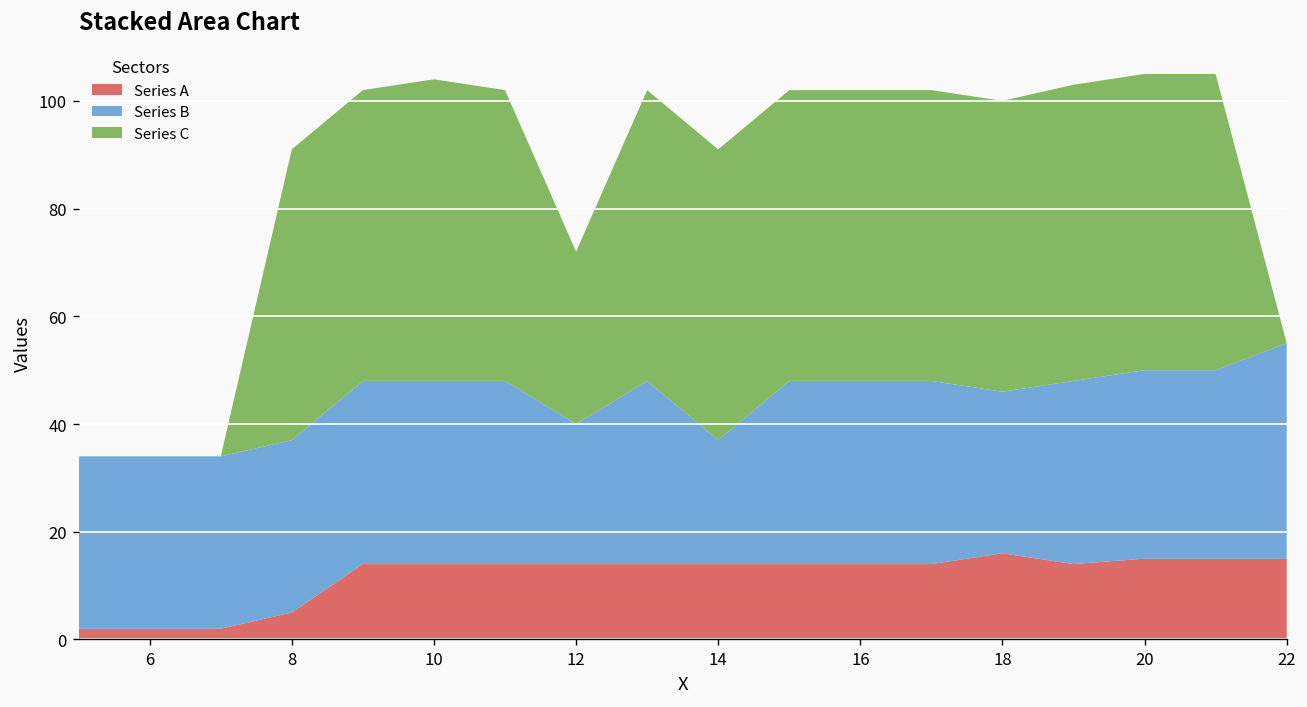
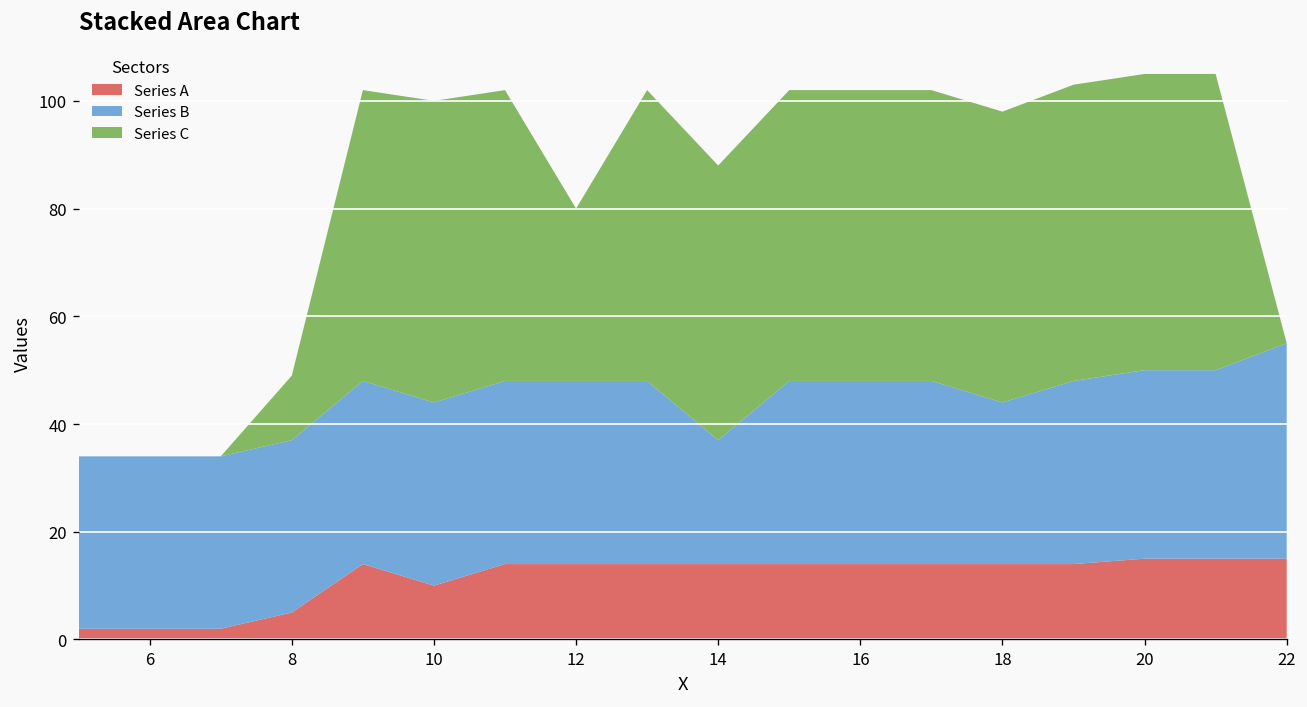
  {
    "Series A": {
      "6": 2,
      "8": 5,
-     "10": 14,
+     "10": 10,
      "12": 14,
      "14": 14,
      "16": 14,
-     "18": 16,
+     "18": 14,
      "20": 15,
      "22": 15
    },
    "Series B": {
      "8": 32,
      "10": 34,
-     "12": 26,
+     "12": 34,
      "14": 23,
      "16": 34,
      "18": 30,
      "20": 35
    },
    "Series C": {
-     "8": 54,
+     "8": 12,
      "10": 56,
      "12": 32,
-     "14": 54,
+     "14": 51,
      "16": 54,
      "18": 54,
      "20": 55
    }
  }
